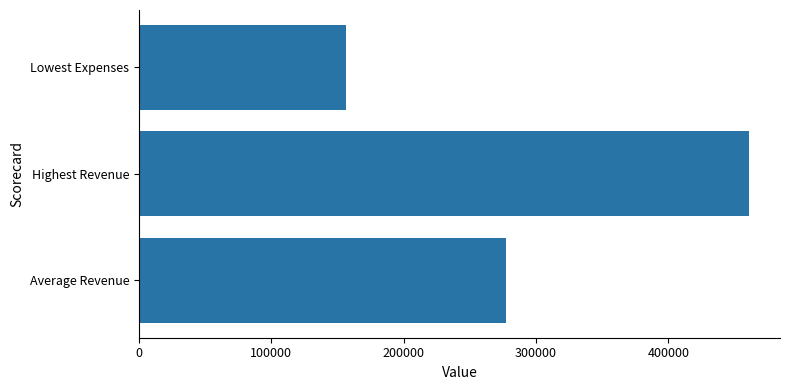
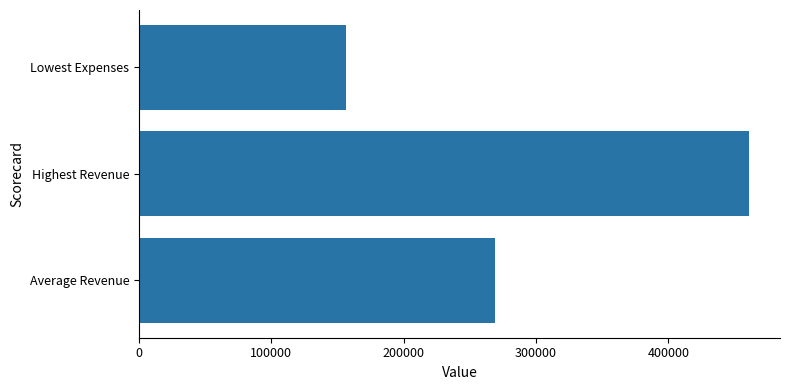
  {
    "Lowest Expenses": 157000,
    "Highest Revenue": 461000,
-   "Average Revenue": 277000
+   "Average Revenue": 269000
  }
